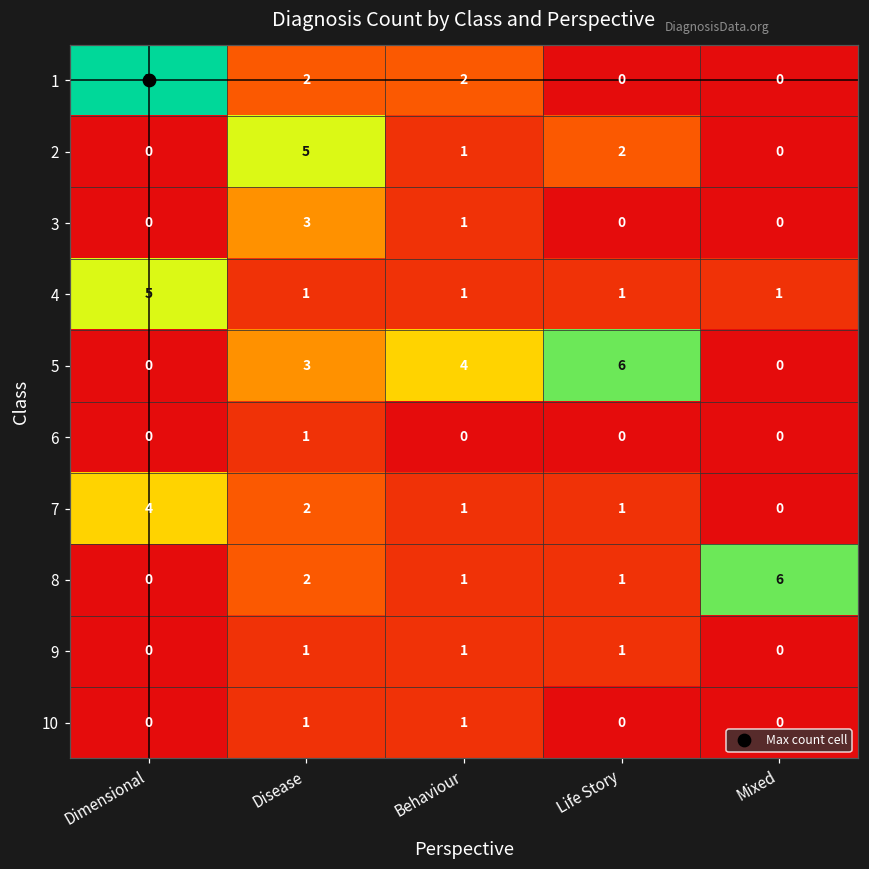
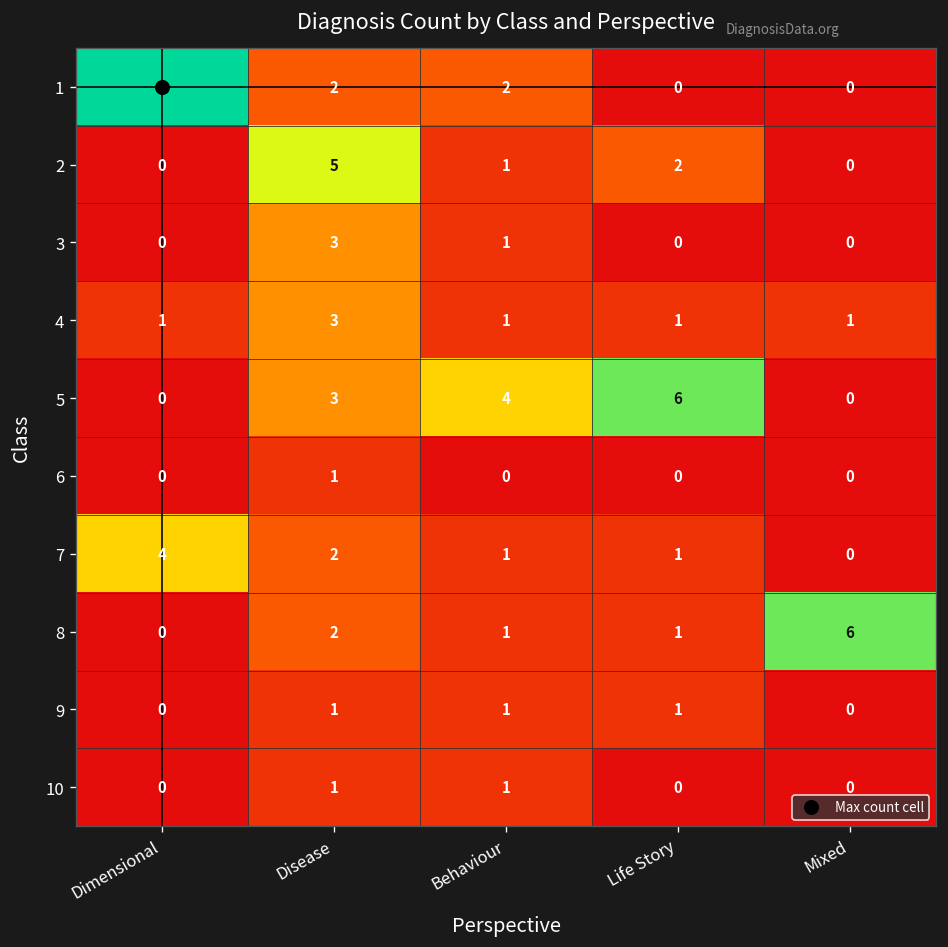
  {
    "1": {
      "Disease": 2,
      "Behaviour": 2,
      "Life Story": 0,
      "Mixed": 0
    },
    "2": {
      "Dimensional": 0,
      "Disease": 5,
      "Behaviour": 1,
      "Life Story": 2,
      "Mixed": 0
    },
    "3": {
      "Dimensional": 0,
      "Disease": 3,
      "Behaviour": 1,
      "Life Story": 0,
      "Mixed": 0
    },
    "4": {
-     "Dimensional": 5,
-     "Disease": 1,
+     "Dimensional": 1,
+     "Disease": 3,
      "Behaviour": 1,
      "Life Story": 1,
      "Mixed": 1
    },
    "5": {
      "Dimensional": 0,
      "Disease": 3,
      "Behaviour": 4,
      "Life Story": 6,
      "Mixed": 0
    },
    "6": {
      "Dimensional": 0,
      "Disease": 1,
      "Behaviour": 0,
      "Life Story": 0,
      "Mixed": 0
    },
    "7": {
      "Dimensional": 4,
      "Disease": 2,
      "Behaviour": 1,
      "Life Story": 1,
      "Mixed": 0
    },
    "8": {
      "Dimensional": 0,
      "Disease": 2,
      "Behaviour": 1,
      "Life Story": 1,
      "Mixed": 6
    },
    "9": {
      "Dimensional": 0,
      "Disease": 1,
      "Behaviour": 1,
      "Life Story": 1,
      "Mixed": 0
    },
    "10": {
      "Dimensional": 0,
      "Disease": 1,
      "Behaviour": 1,
      "Life Story": 0,
      "Mixed": 0
    }
  }
